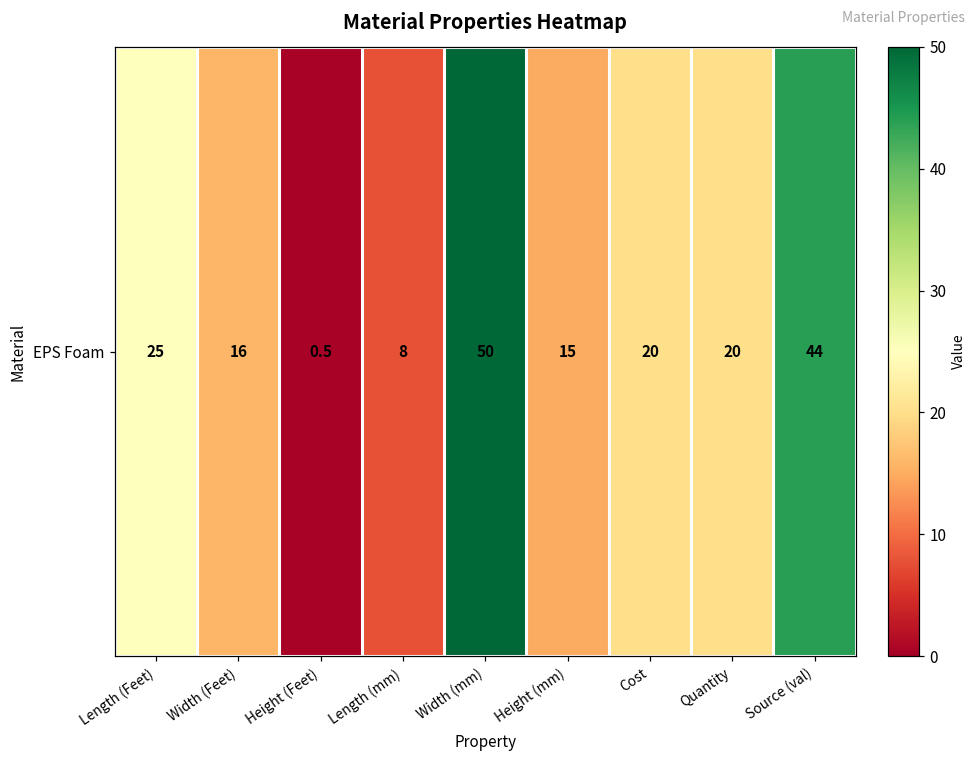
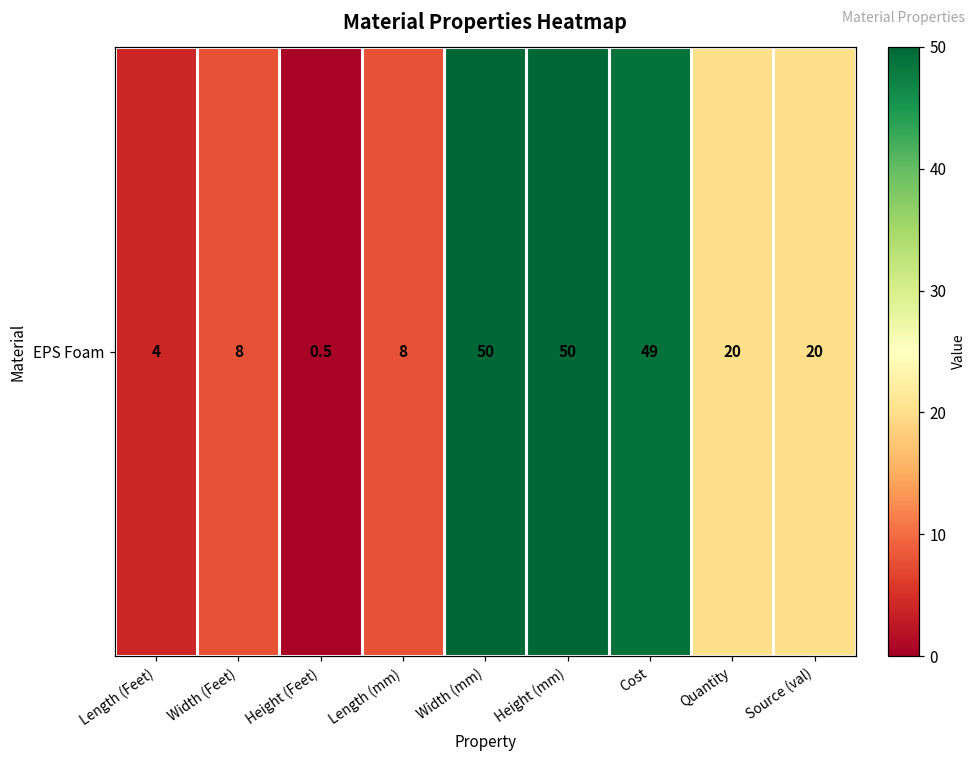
  {
    "EPS Foam": {
-     "Length (Feet)": 25,
-     "Width (Feet)": 16,
+     "Length (Feet)": 4,
+     "Width (Feet)": 8,
      "Height (Feet)": 0.5,
      "Length (mm)": 8,
      "Width (mm)": 50,
-     "Height (mm)": 15,
-     "Cost": 20,
+     "Height (mm)": 50,
+     "Cost": 49,
      "Quantity": 20,
-     "Source (val)": 44
+     "Source (val)": 20
    }
  }
